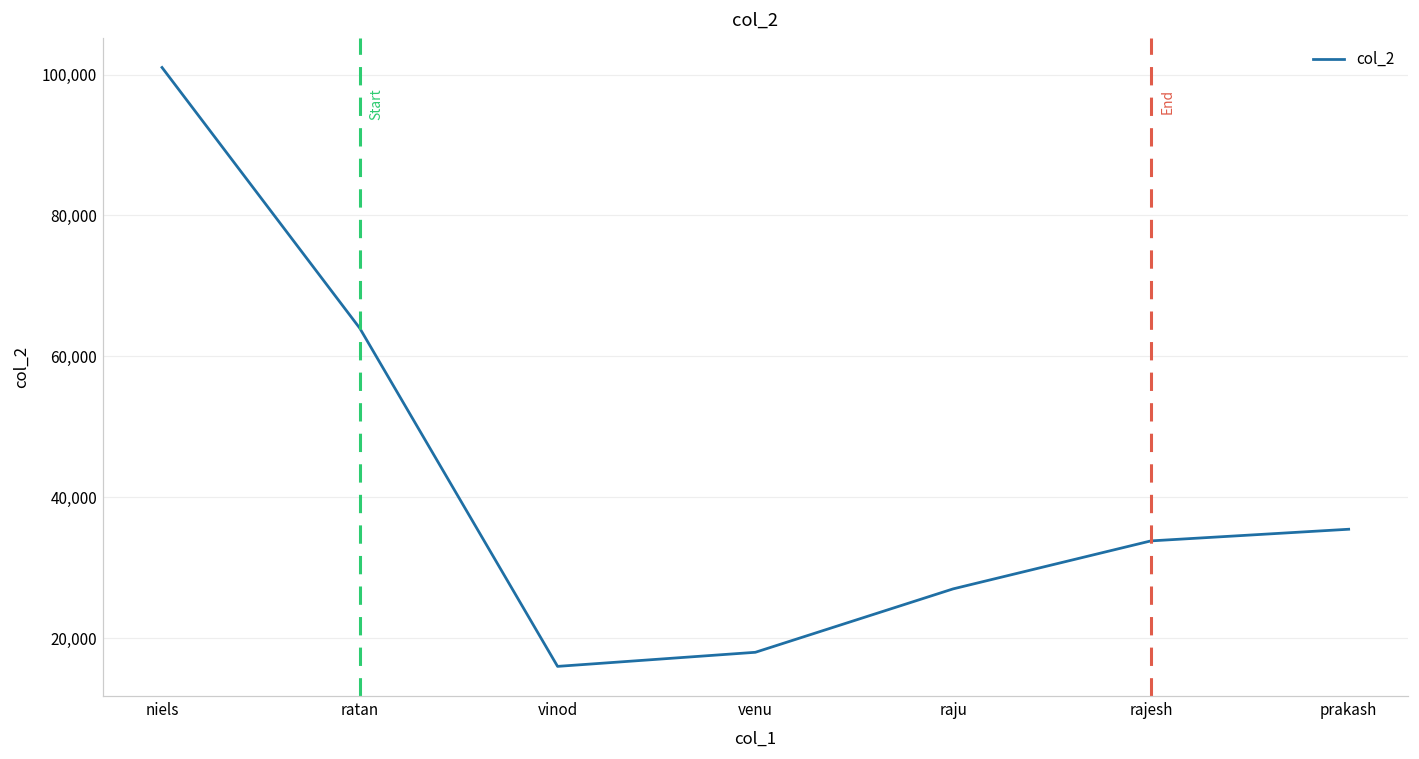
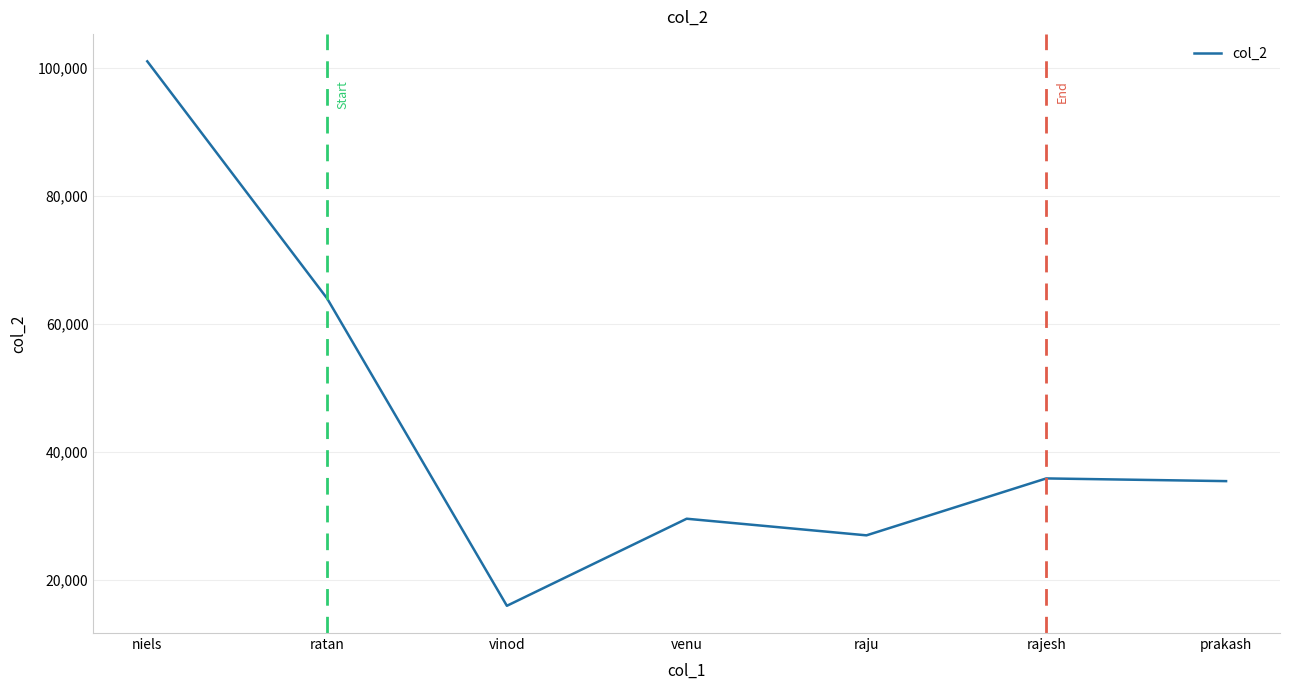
  {
    "niels": "101,000",
    "ratan": "64,000",
    "vinod": "16,000",
-   "venu": "18,000",
+   "venu": "30,000",
    "raju": "27,000",
-   "rajesh": "34,000",
+   "rajesh": "36,000",
    "prakash": "35,000"
  }
